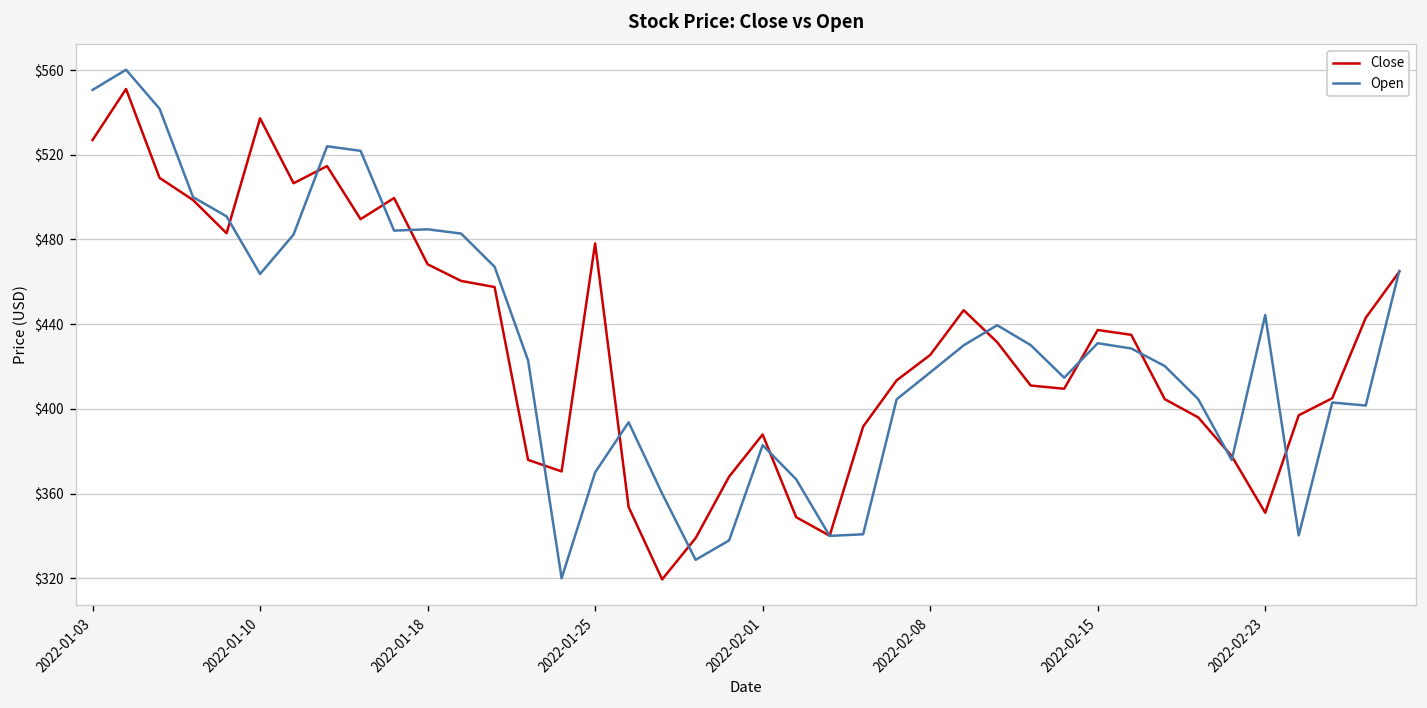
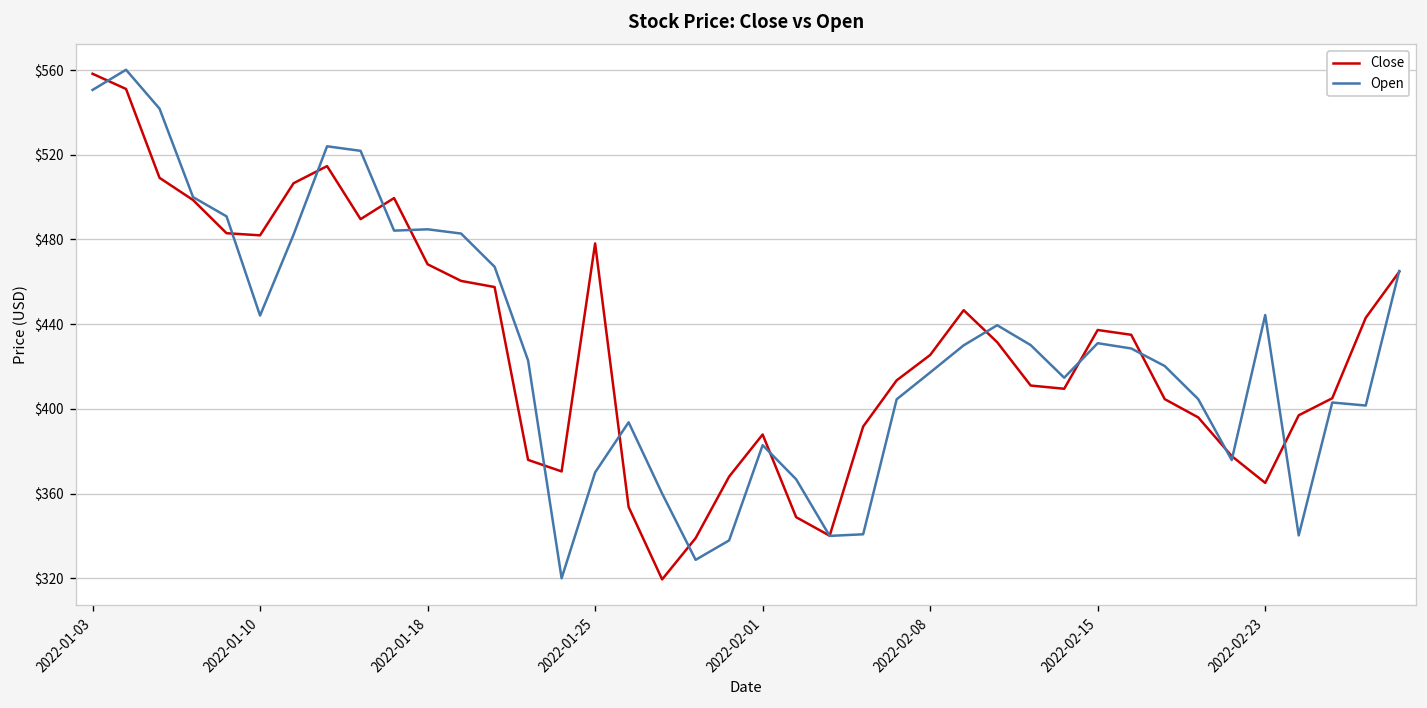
  {
    "Close": {
-     "2022-01-03": "$527",
-     "2022-01-10": "$537",
+     "2022-01-03": "$558",
+     "2022-01-10": "$482",
      "2022-01-18": "$468",
      "2022-01-25": "$478",
      "2022-02-01": "$388",
      "2022-02-08": "$425",
      "2022-02-15": "$437",
-     "2022-02-23": "$351"
+     "2022-02-23": "$365"
    },
    "Open": {
      "2022-01-03": "$551",
-     "2022-01-10": "$464",
+     "2022-01-10": "$444",
      "2022-01-18": "$485",
      "2022-01-25": "$370",
      "2022-02-01": "$383",
      "2022-02-08": "$417",
      "2022-02-15": "$431",
      "2022-02-23": "$444"
    }
  }
